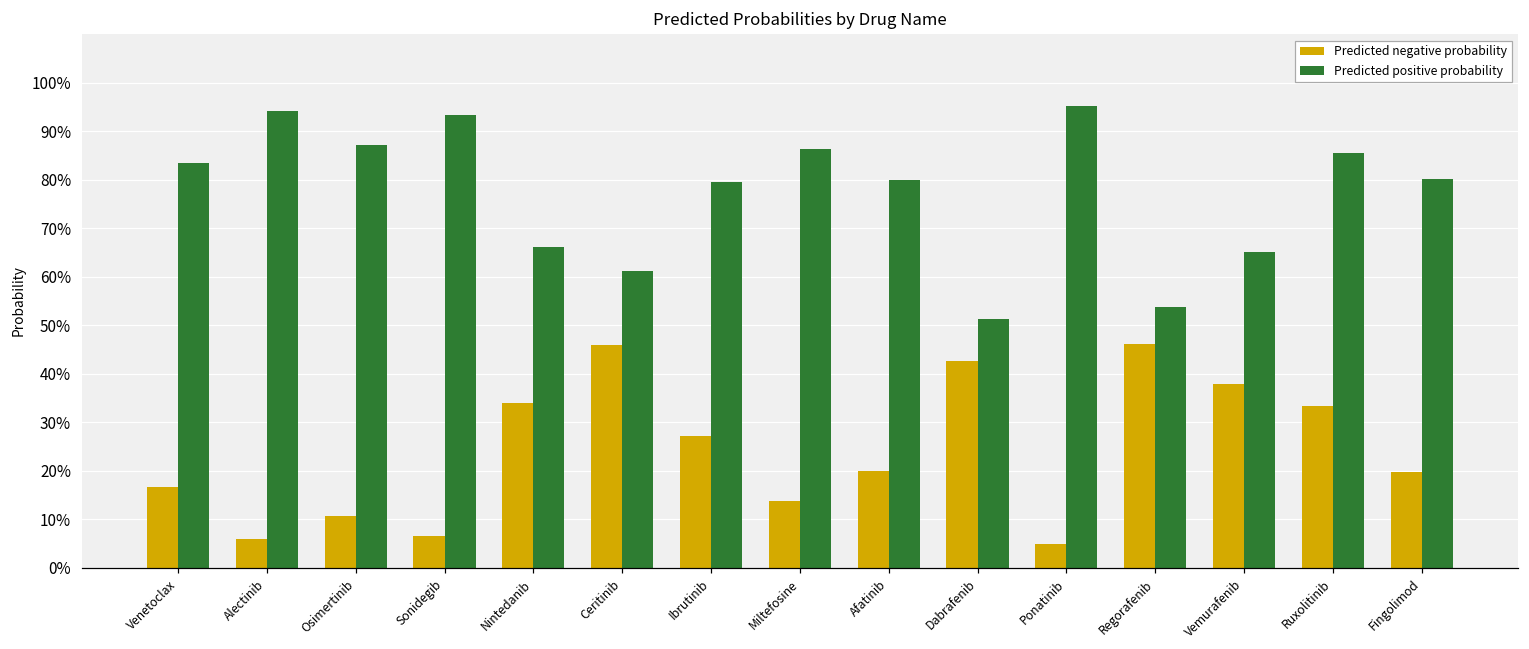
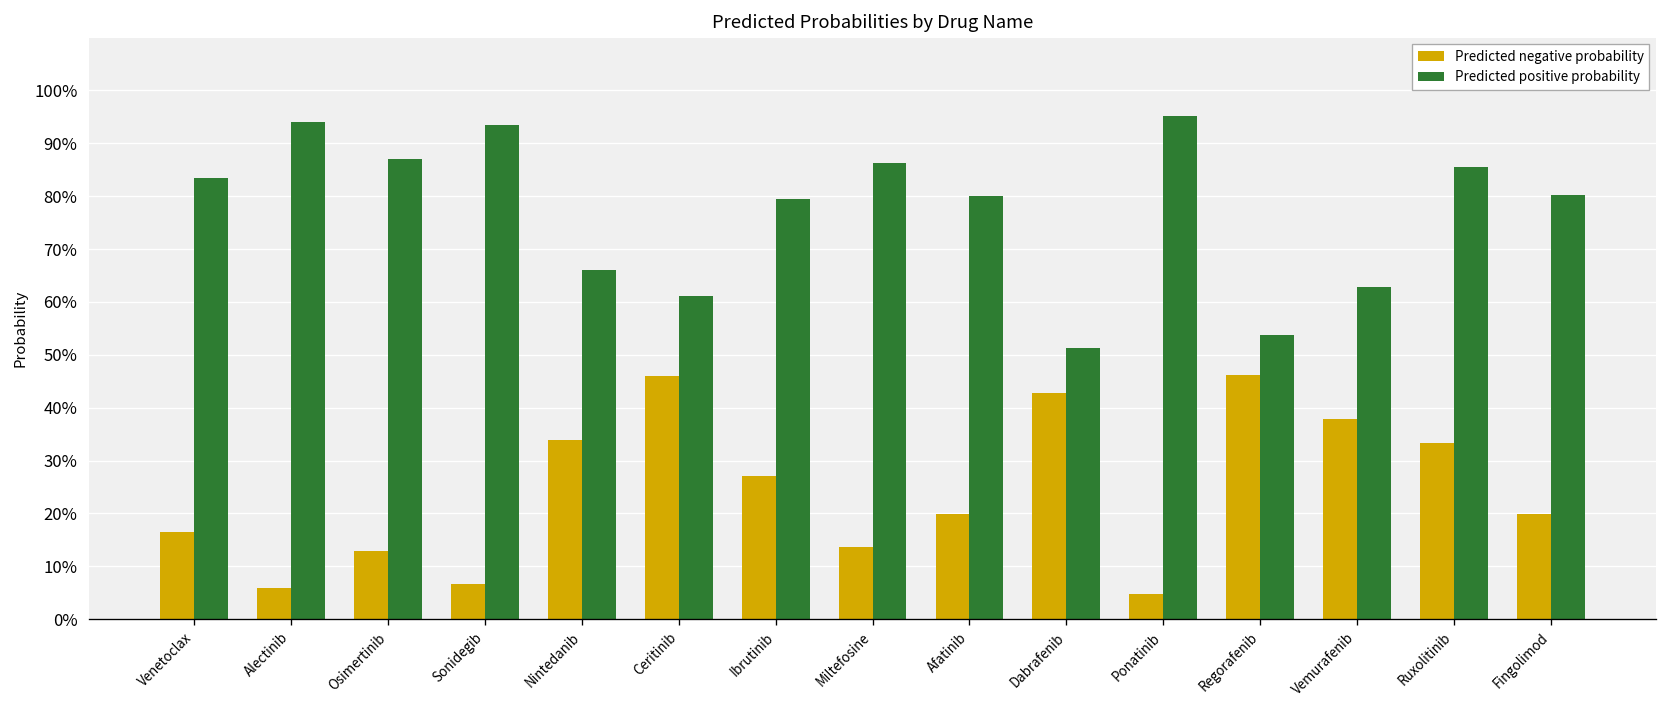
  {
    "Predicted negative probability": {
      "Venetoclax": "17%",
      "Alectinib": "6%",
-     "Osimertinib": "11%",
+     "Osimertinib": "13%",
      "Sonidegib": "7%",
      "Nintedanib": "34%",
      "Ceritinib": "46%",
      "Ibrutinib": "27%",
      "Miltefosine": "14%",
      "Afatinib": "20%",
      "Dabrafenib": "43%",
      "Ponatinib": "5%",
      "Regorafenib": "46%",
      "Vemurafenib": "38%",
      "Ruxolitinib": "33%",
      "Fingolimod": "20%"
    },
    "Predicted positive probability": {
      "Venetoclax": "83%",
      "Alectinib": "94%",
      "Osimertinib": "87%",
      "Sonidegib": "93%",
      "Nintedanib": "66%",
      "Ceritinib": "61%",
      "Ibrutinib": "79%",
      "Miltefosine": "86%",
      "Afatinib": "80%",
      "Dabrafenib": "51%",
      "Ponatinib": "95%",
      "Regorafenib": "54%",
-     "Vemurafenib": "65%",
+     "Vemurafenib": "63%",
      "Ruxolitinib": "85%",
      "Fingolimod": "80%"
    }
  }
